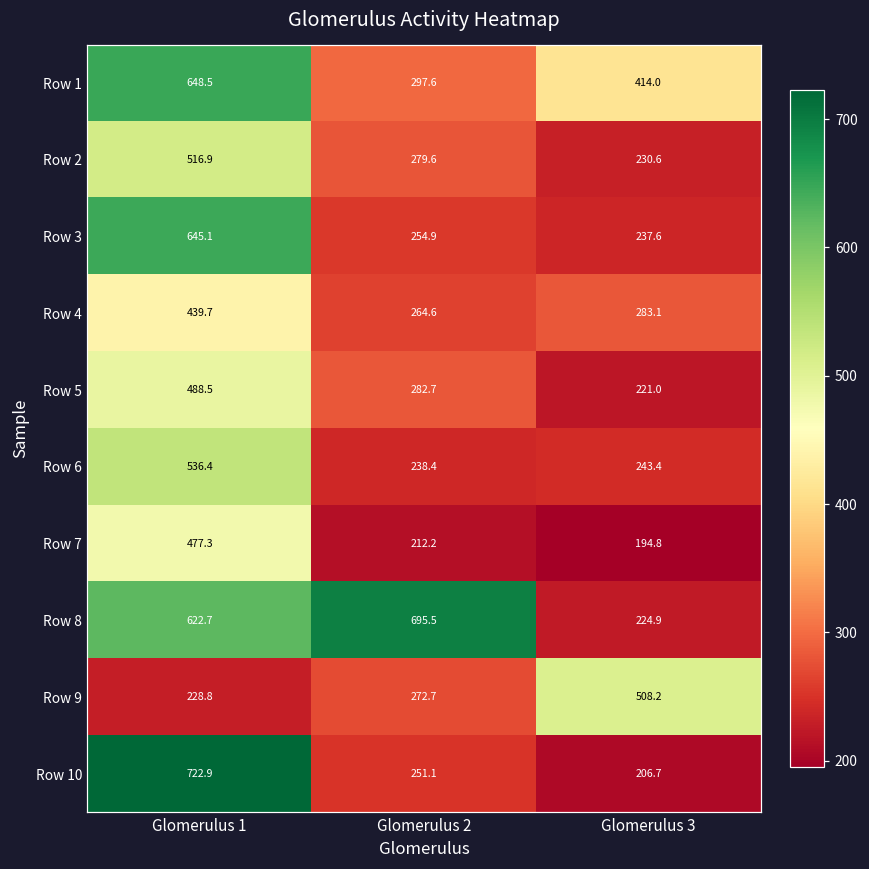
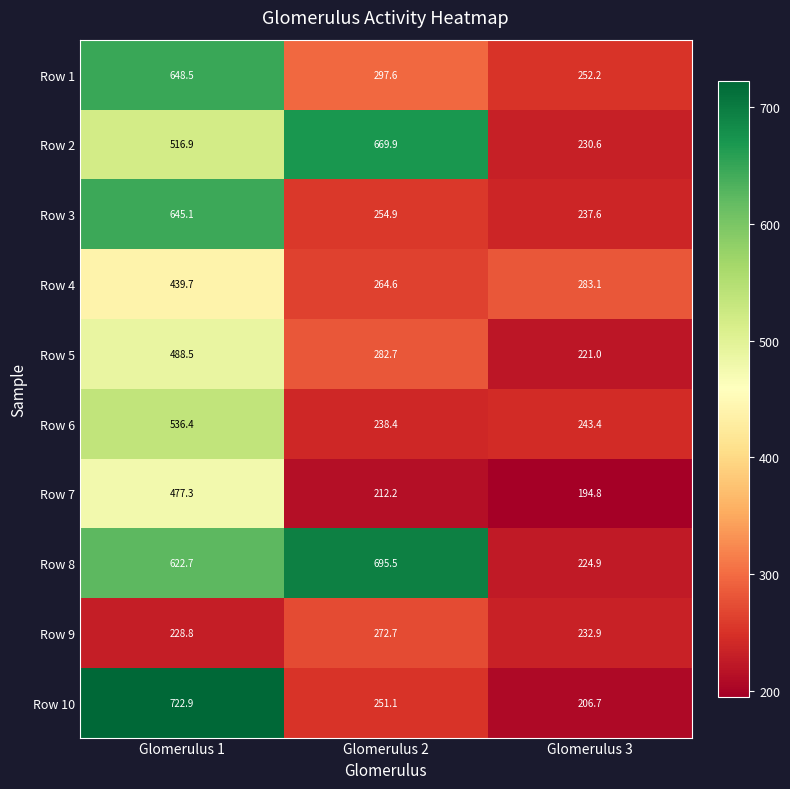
  {
    "Row 1": {
      "Glomerulus 1": 648.5,
      "Glomerulus 2": 297.6,
-     "Glomerulus 3": 414.0
+     "Glomerulus 3": 252.2
    },
    "Row 2": {
      "Glomerulus 1": 516.9,
-     "Glomerulus 2": 279.6,
+     "Glomerulus 2": 669.9,
      "Glomerulus 3": 230.6
    },
    "Row 3": {
      "Glomerulus 1": 645.1,
      "Glomerulus 2": 254.9,
      "Glomerulus 3": 237.6
    },
    "Row 4": {
      "Glomerulus 1": 439.7,
      "Glomerulus 2": 264.6,
      "Glomerulus 3": 283.1
    },
    "Row 5": {
      "Glomerulus 1": 488.5,
      "Glomerulus 2": 282.7,
      "Glomerulus 3": 221.0
    },
    "Row 6": {
      "Glomerulus 1": 536.4,
      "Glomerulus 2": 238.4,
      "Glomerulus 3": 243.4
    },
    "Row 7": {
      "Glomerulus 1": 477.3,
      "Glomerulus 2": 212.2,
      "Glomerulus 3": 194.8
    },
    "Row 8": {
      "Glomerulus 1": 622.7,
      "Glomerulus 2": 695.5,
      "Glomerulus 3": 224.9
    },
    "Row 9": {
      "Glomerulus 1": 228.8,
      "Glomerulus 2": 272.7,
-     "Glomerulus 3": 508.2
+     "Glomerulus 3": 232.9
    },
    "Row 10": {
      "Glomerulus 1": 722.9,
      "Glomerulus 2": 251.1,
      "Glomerulus 3": 206.7
    }
  }
